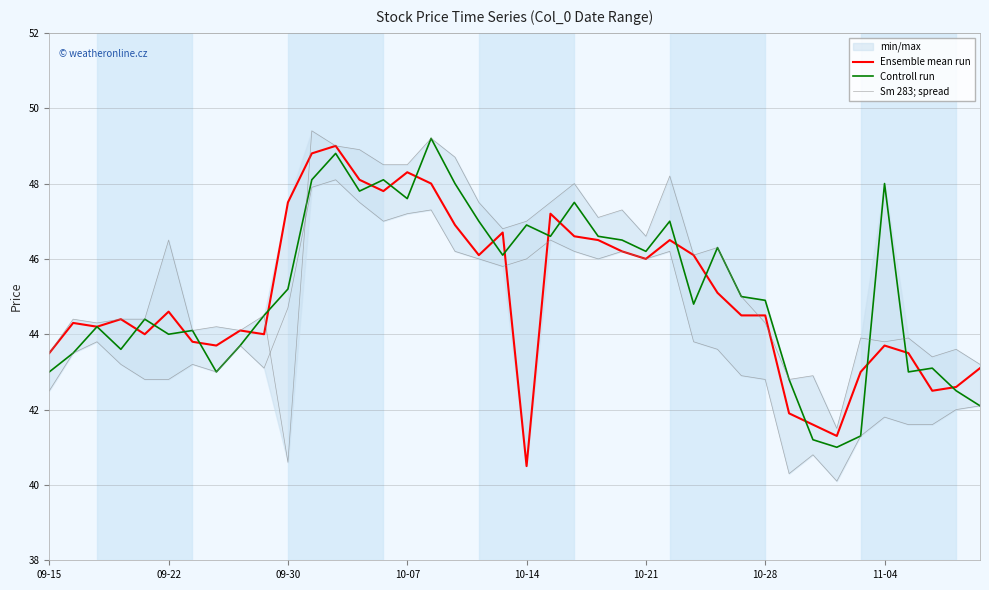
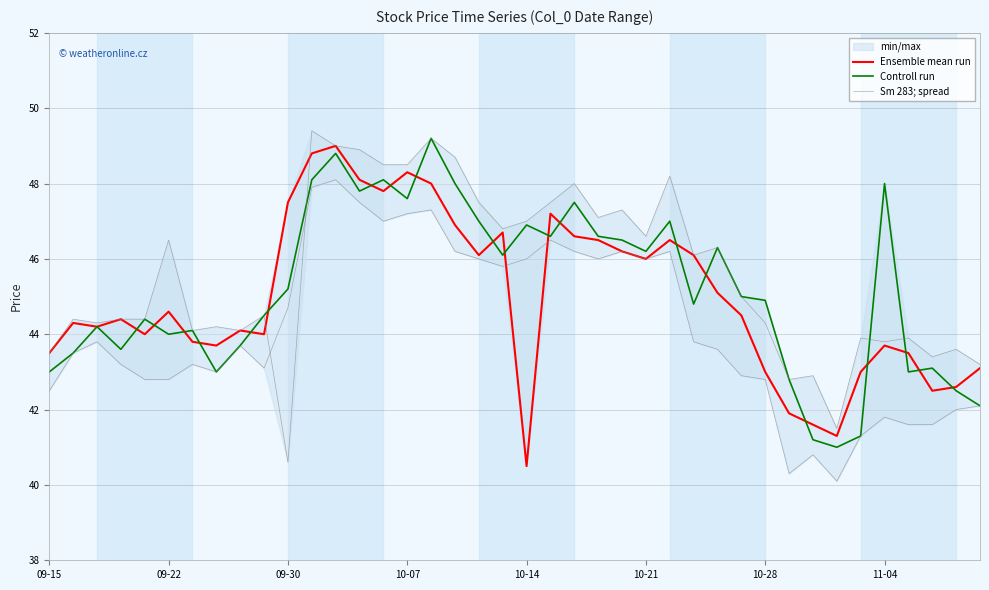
  {
    "Ensemble mean run": {
      "09-22": 44.6,
      "10-07": 48.3,
      "10-14": 40.5,
-     "10-28": 44.5,
+     "10-28": 43.0,
      "11-04": 43.7
    },
    "Controll run": {
      "09-15": 43.0,
      "09-22": 44.0,
      "09-30": 45.2,
      "10-07": 47.6,
      "10-14": 46.9,
      "10-21": 46.2
    }
  }
